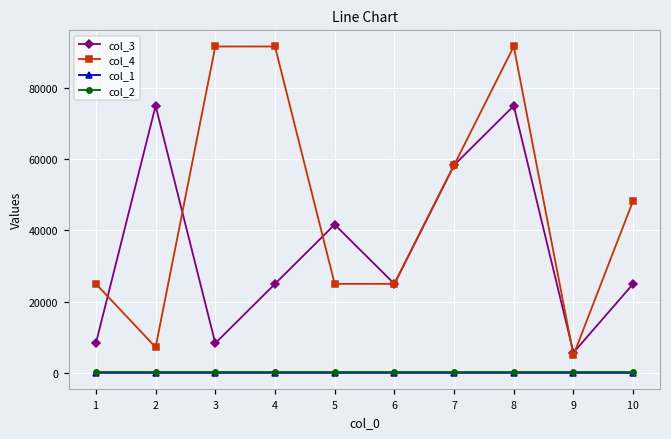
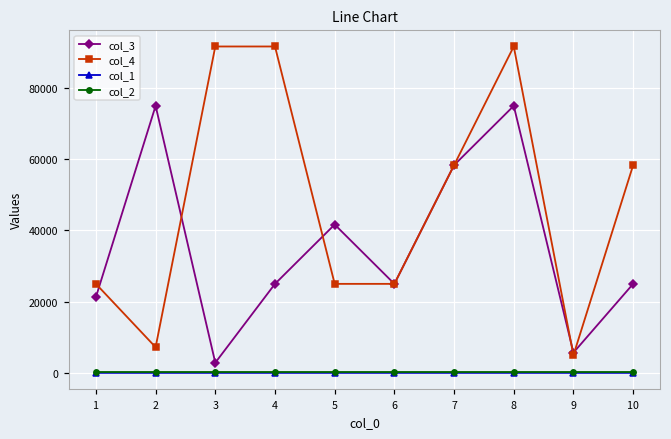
  {
    "col_3": {
-     "1": 8000,
+     "1": 21000,
      "2": 75000,
-     "3": 8000,
+     "3": 3000,
      "4": 25000,
      "5": 42000,
      "8": 75000,
      "10": 25000
    },
    "col_4": {
      "1": 25000,
      "2": 7000,
      "3": 92000,
      "4": 92000,
      "5": 25000,
      "8": 92000,
-     "10": 48000
+     "10": 58000
    }
  }
